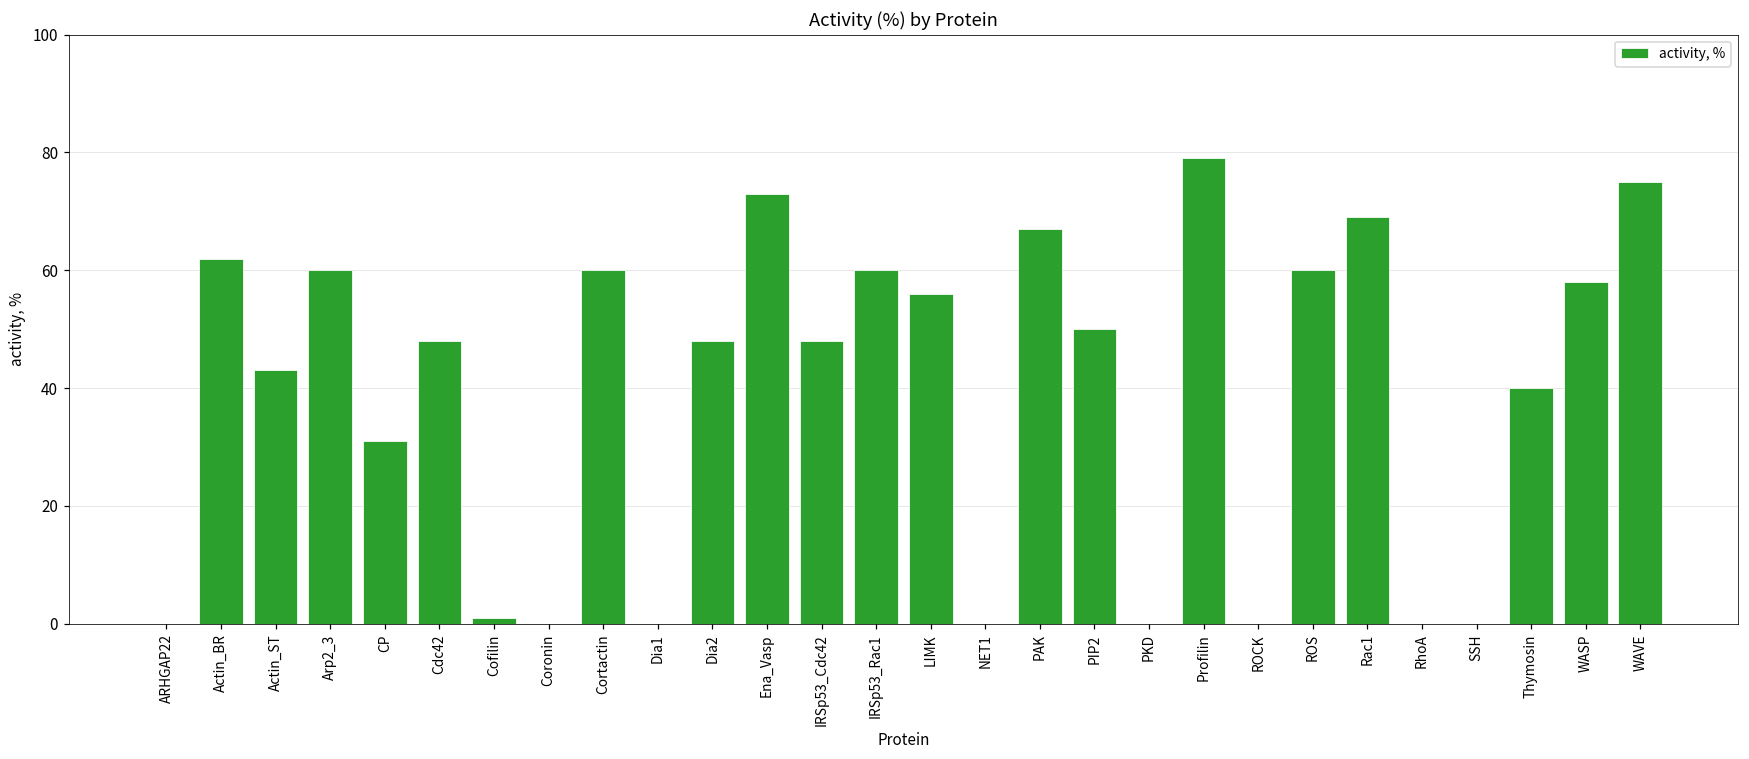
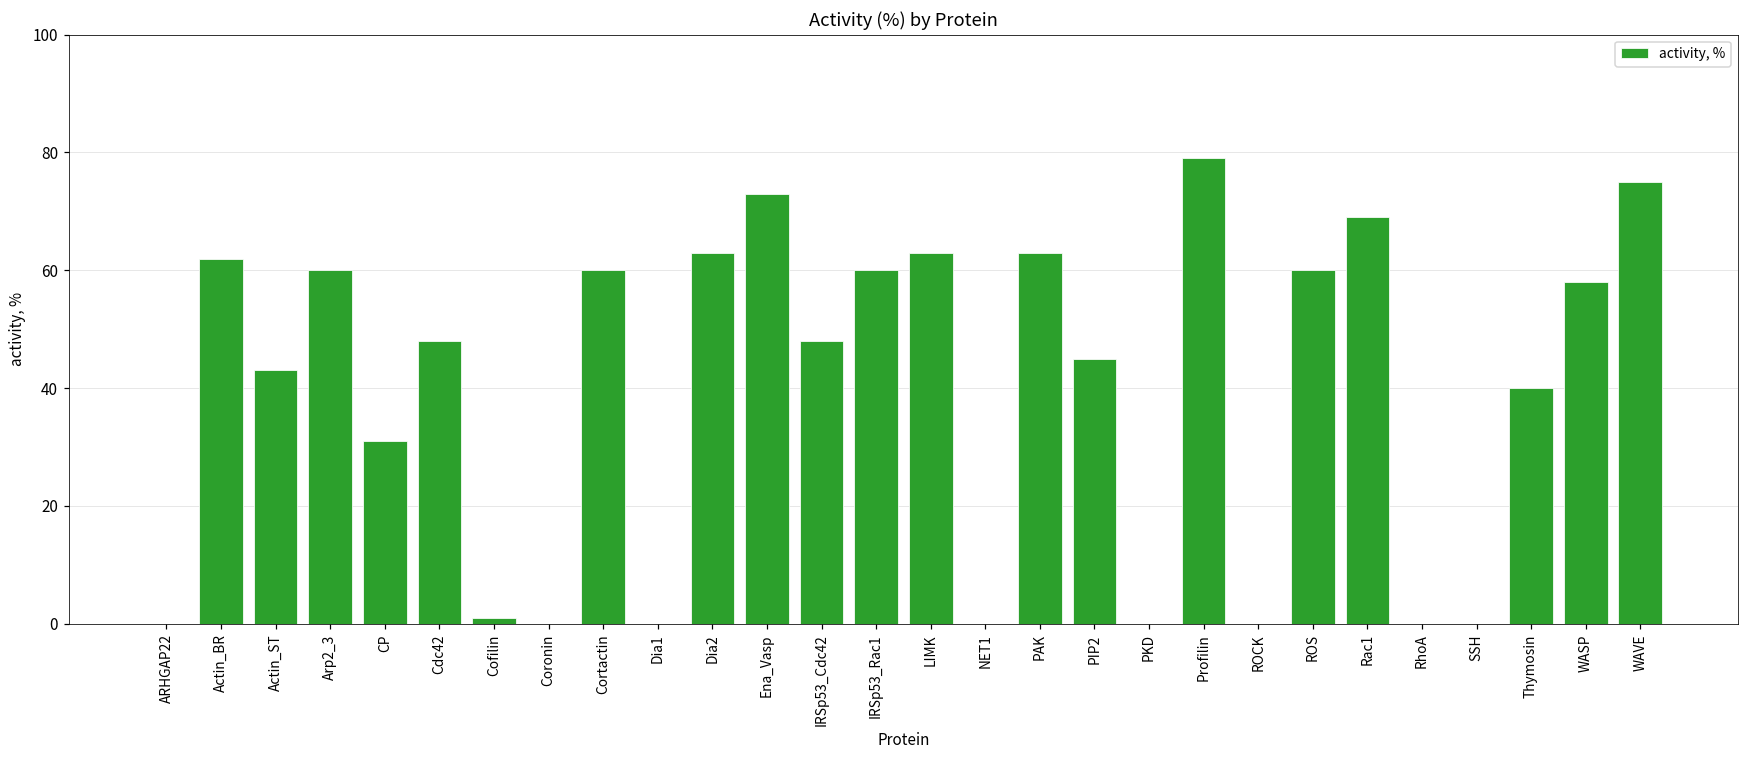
  {
    "ARHGAP22": 0,
    "Actin_BR": 62,
    "Actin_ST": 43,
    "Arp2_3": 60,
    "CP": 31,
    "Cdc42": 48,
    "Cofilin": 1,
    "Coronin": 0,
    "Cortactin": 60,
    "Dia1": 0,
-   "Dia2": 48,
+   "Dia2": 63,
    "Ena_Vasp": 73,
    "IRSp53_Cdc42": 48,
    "IRSp53_Rac1": 60,
-   "LIMK": 56,
+   "LIMK": 63,
    "NET1": 0,
-   "PAK": 67,
-   "PIP2": 50,
+   "PAK": 63,
+   "PIP2": 45,
    "PKD": 0,
    "Profilin": 79,
    "ROCK": 0,
    "ROS": 60,
    "Rac1": 69,
    "RhoA": 0,
    "SSH": 0,
    "Thymosin": 40,
    "WASP": 58,
    "WAVE": 75
  }
